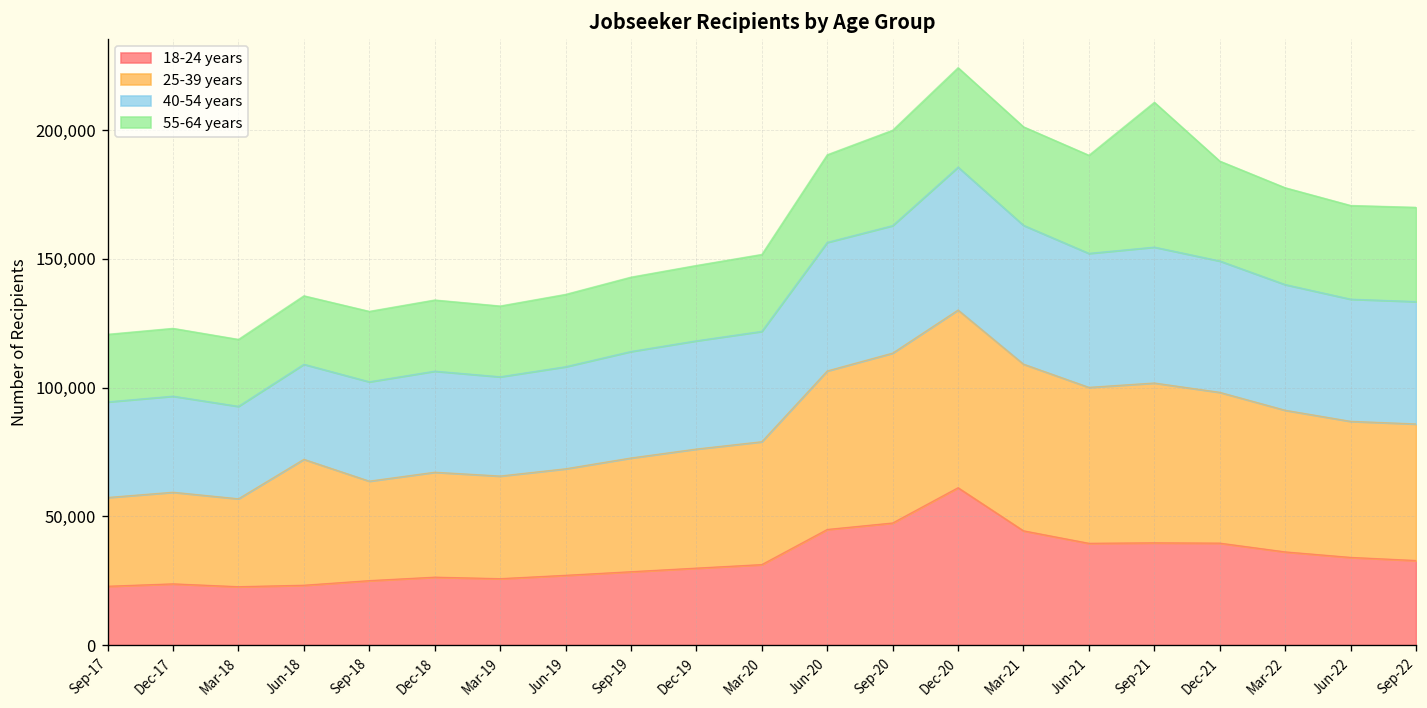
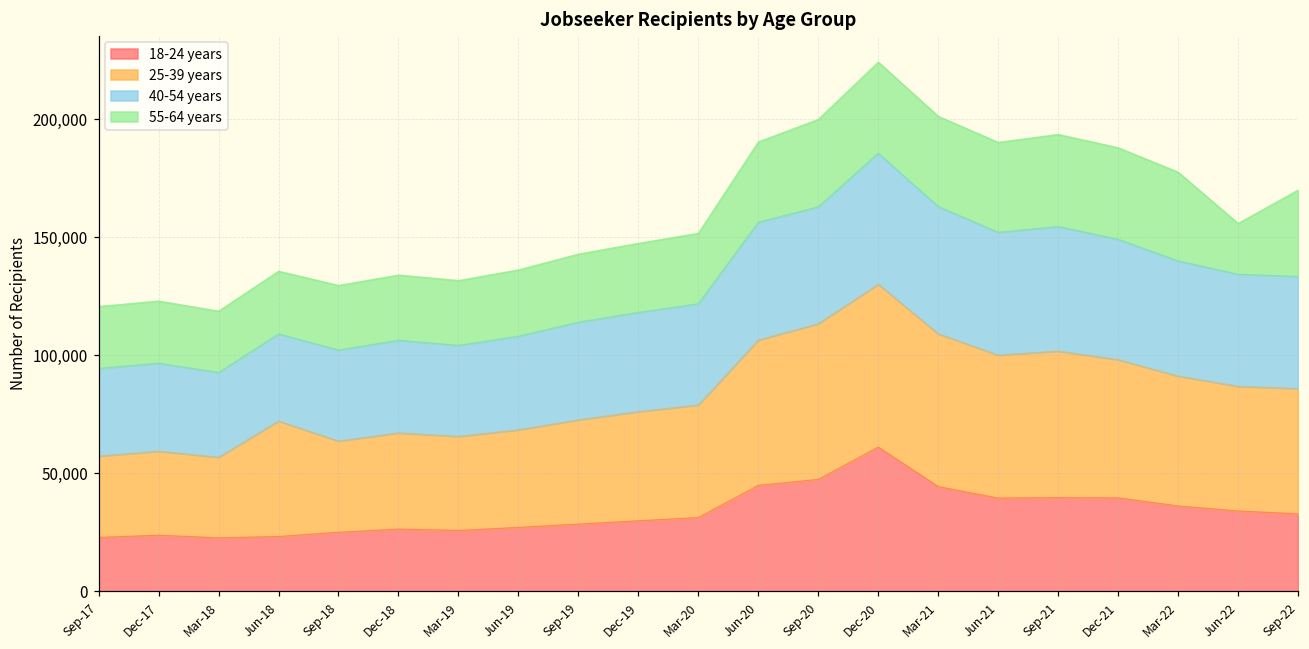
  {
    "18-24 years": {
      "Sep-17": "23,000",
      "Dec-17": "24,000",
      "Mar-18": "23,000",
      "Jun-18": "23,000",
      "Sep-18": "25,000",
      "Dec-18": "26,000",
      "Mar-19": "26,000",
      "Jun-19": "27,000",
      "Sep-19": "29,000",
      "Dec-19": "30,000",
      "Mar-20": "31,000",
      "Jun-20": "45,000",
      "Sep-20": "47,000",
      "Dec-20": "61,000",
      "Mar-21": "44,000",
      "Jun-21": "40,000",
      "Sep-21": "40,000",
      "Dec-21": "40,000",
      "Mar-22": "36,000",
      "Jun-22": "34,000",
      "Sep-22": "33,000"
    },
    "25-39 years": {
      "Sep-17": "34,000",
      "Dec-17": "36,000",
      "Mar-18": "34,000",
      "Jun-18": "49,000",
      "Sep-18": "39,000",
      "Dec-18": "41,000",
      "Mar-19": "40,000",
      "Jun-19": "41,000",
      "Sep-19": "44,000",
      "Dec-19": "46,000",
      "Mar-20": "48,000",
      "Jun-20": "62,000",
      "Sep-20": "66,000",
      "Dec-20": "69,000",
      "Mar-21": "65,000",
      "Jun-21": "61,000",
      "Sep-21": "62,000",
      "Dec-21": "59,000",
      "Mar-22": "55,000",
      "Jun-22": "53,000",
      "Sep-22": "53,000"
    },
    "40-54 years": {
      "Sep-17": "37,000",
      "Dec-17": "37,000",
      "Mar-18": "36,000",
      "Jun-18": "37,000",
      "Sep-18": "39,000",
      "Dec-18": "39,000",
      "Mar-19": "39,000",
      "Jun-19": "40,000",
      "Sep-19": "41,000",
      "Dec-19": "42,000",
      "Mar-20": "43,000",
      "Jun-20": "50,000",
      "Sep-20": "50,000",
      "Dec-20": "55,000",
      "Mar-21": "54,000",
      "Jun-21": "52,000",
      "Sep-21": "53,000",
      "Dec-21": "51,000",
      "Mar-22": "49,000",
      "Jun-22": "47,000",
      "Sep-22": "48,000"
    },
    "55-64 years": {
      "Sep-17": "26,000",
      "Dec-17": "26,000",
      "Mar-18": "26,000",
      "Jun-18": "27,000",
      "Sep-18": "27,000",
      "Dec-18": "28,000",
      "Mar-19": "27,000",
      "Jun-19": "28,000",
      "Sep-19": "29,000",
      "Dec-19": "29,000",
      "Mar-20": "30,000",
      "Jun-20": "34,000",
      "Sep-20": "37,000",
      "Dec-20": "39,000",
      "Mar-21": "38,000",
      "Jun-21": "38,000",
-     "Sep-21": "56,000",
+     "Sep-21": "39,000",
      "Dec-21": "39,000",
      "Mar-22": "38,000",
-     "Jun-22": "36,000",
+     "Jun-22": "22,000",
      "Sep-22": "37,000"
    }
  }
